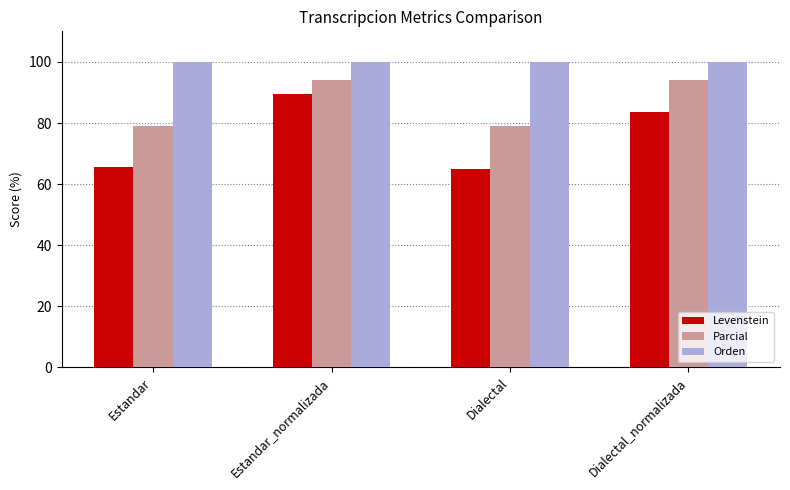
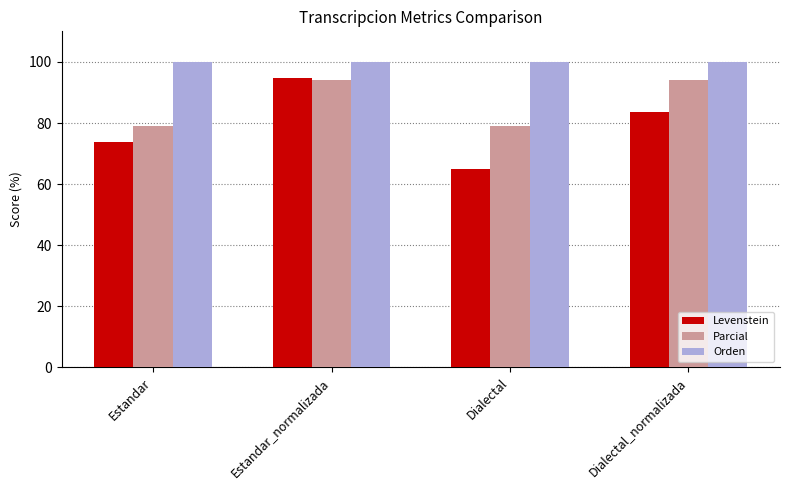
  {
    "Levenstein": {
-     "Estandar": 66,
-     "Estandar_normalizada": 89,
+     "Estandar": 74,
+     "Estandar_normalizada": 95,
      "Dialectal": 65,
      "Dialectal_normalizada": 83
    },
    "Parcial": {
      "Estandar": 79,
      "Estandar_normalizada": 94,
      "Dialectal": 79,
      "Dialectal_normalizada": 94
    },
    "Orden": {
      "Estandar": 100,
      "Estandar_normalizada": 100,
      "Dialectal": 100,
      "Dialectal_normalizada": 100
    }
  }
